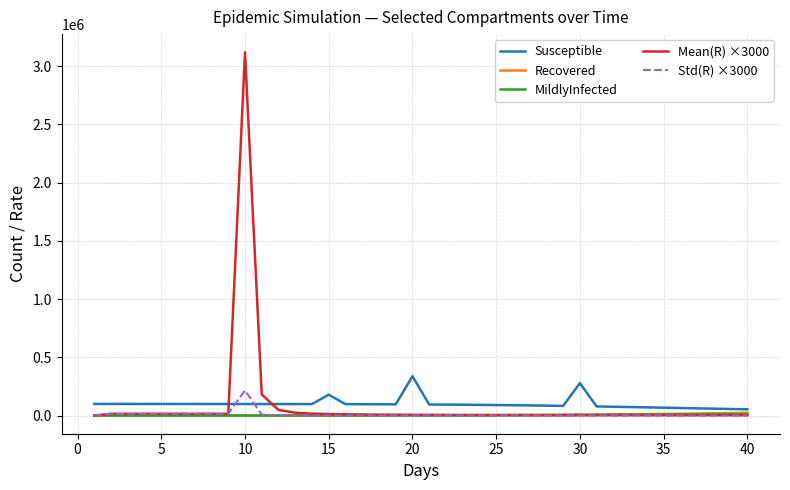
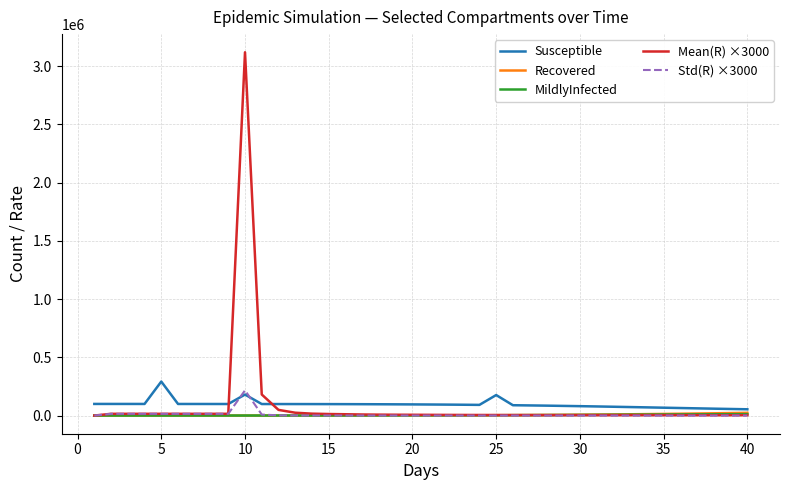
  {
    "Susceptible": {
-     "5": 100000,
-     "10": 100000,
-     "15": 180000,
-     "20": 340000,
-     "25": 90000,
-     "30": 280000,
+     "5": 290000,
+     "10": 180000,
+     "15": 100000,
+     "20": 100000,
+     "25": 180000,
+     "30": 80000,
      "35": 70000,
      "40": 50000
    },
    "Mean(R) ×3000": {
      "10": 3120000
    },
    "Std(R) ×3000": {
      "10": 220000
    }
  }
